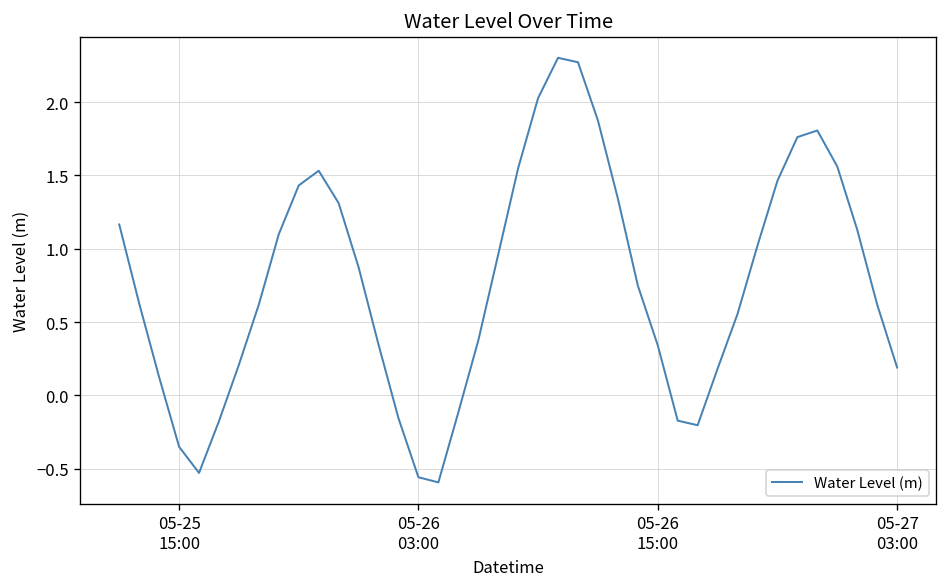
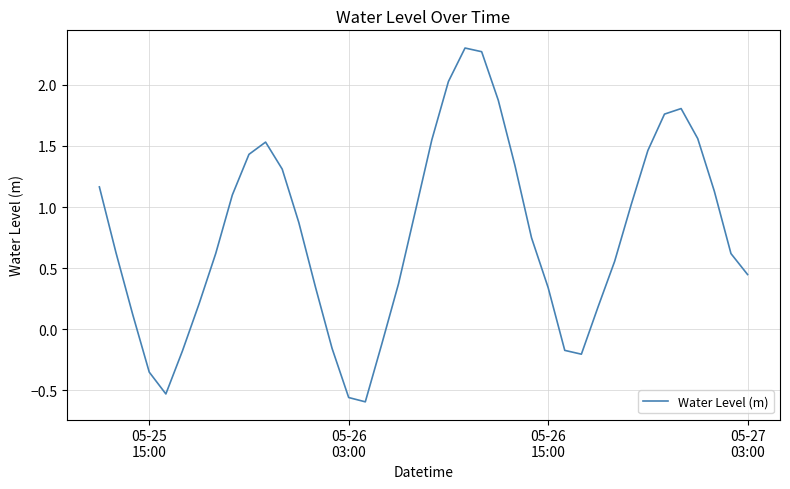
  {
    "05-25 15:00": -0.35,
    "05-26 03:00": -0.56,
    "05-26 15:00": 0.34,
-   "05-27 03:00": 0.19
+   "05-27 03:00": 0.45
  }
